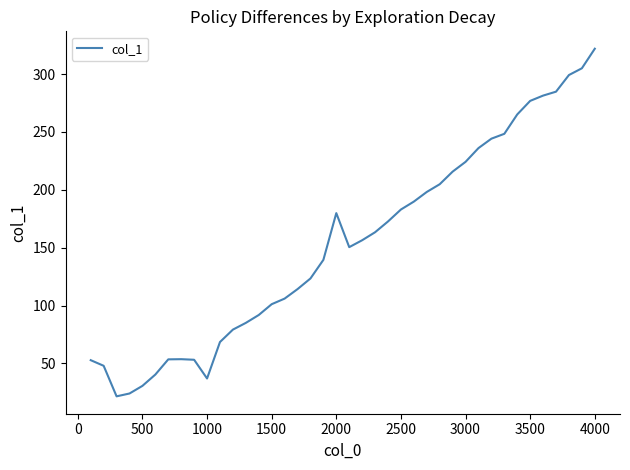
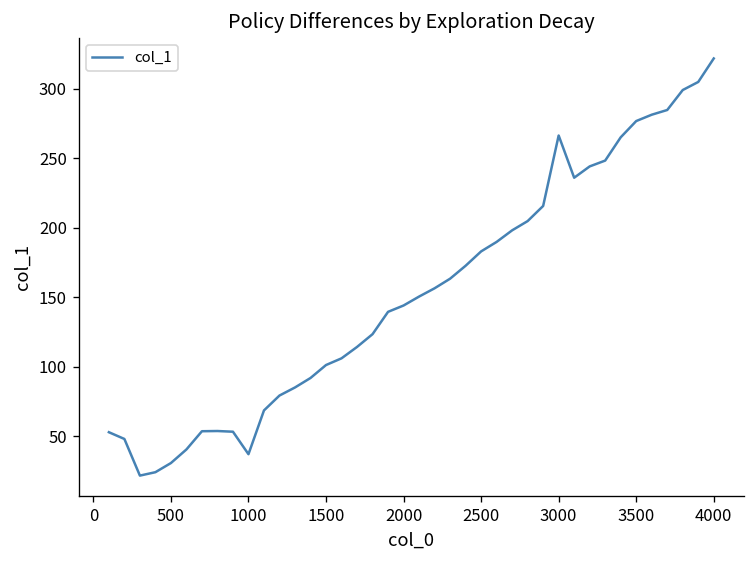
  {
    "500": 31,
    "1000": 37,
    "1500": 101,
-   "2000": 180,
+   "2000": 144,
    "2500": 183,
-   "3000": 224,
+   "3000": 266,
    "3500": 277,
    "4000": 322
  }
